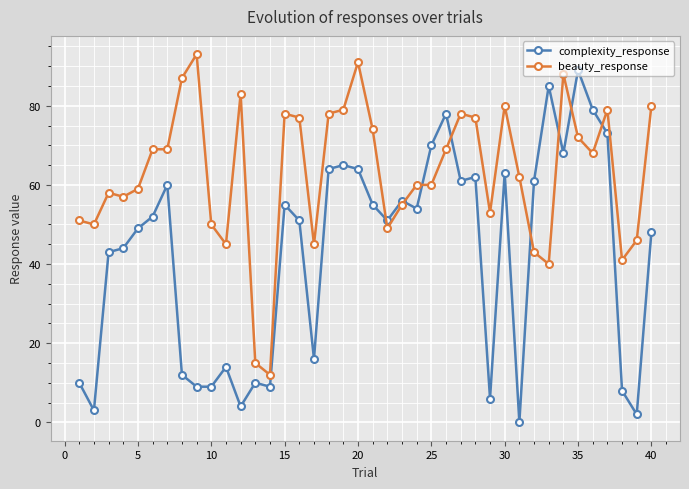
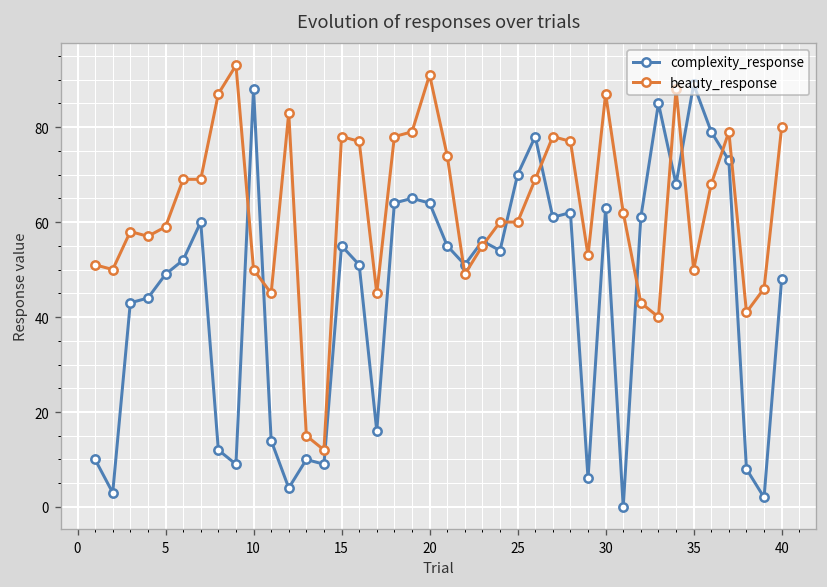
  {
    "complexity_response": {
      "5": 49,
-     "10": 9,
+     "10": 88,
      "15": 55,
      "20": 64,
      "25": 70,
      "30": 63,
      "40": 48
    },
    "beauty_response": {
      "5": 59,
      "10": 50,
      "15": 78,
      "20": 91,
      "25": 60,
-     "30": 80,
-     "35": 72,
+     "30": 87,
+     "35": 50,
      "40": 80
    }
  }
